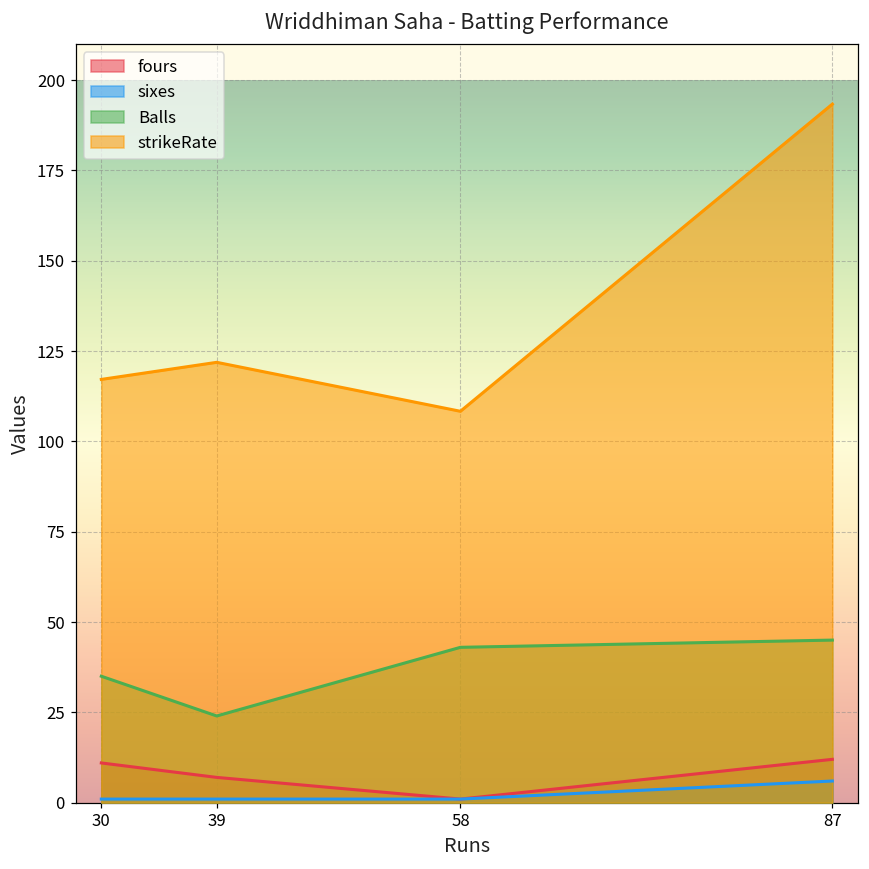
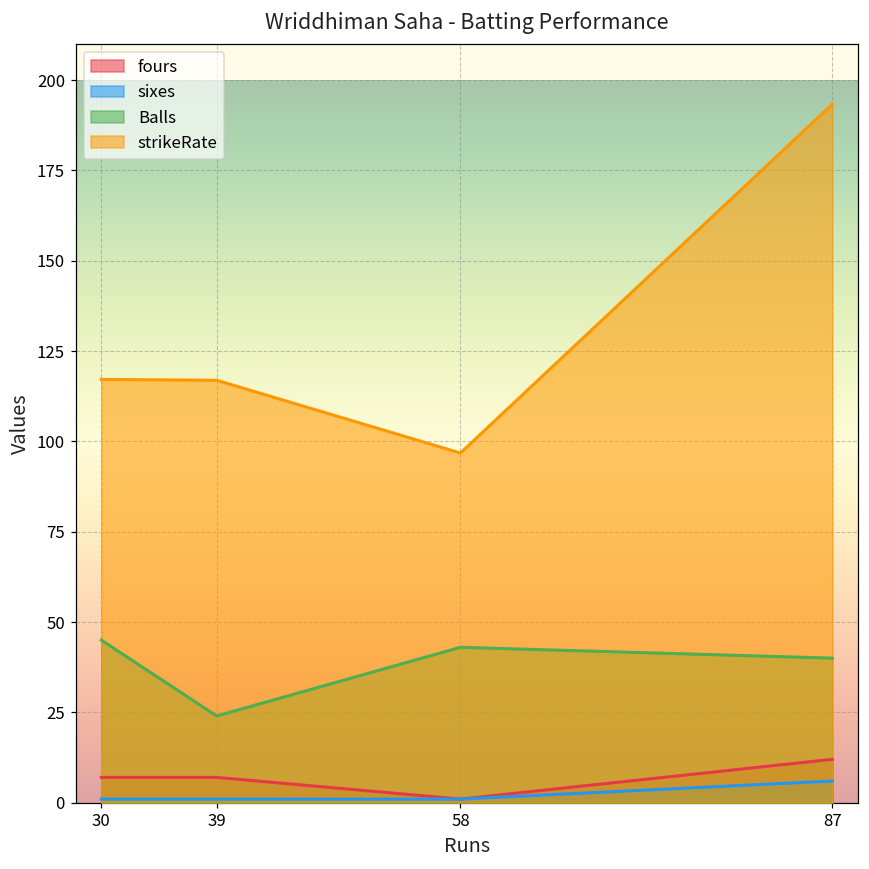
  {
    "fours": {
-     "30": 11,
+     "30": 7,
      "39": 7,
      "87": 12
    },
    "sixes": {
      "30": 1,
      "39": 1,
      "87": 6
    },
    "Balls": {
-     "30": 35,
+     "30": 45,
      "39": 24,
      "58": 43,
-     "87": 45
+     "87": 40
    },
    "strikeRate": {
      "30": 117,
-     "39": 122,
-     "58": 108,
+     "39": 117,
+     "58": 97,
      "87": 193
    }
  }
